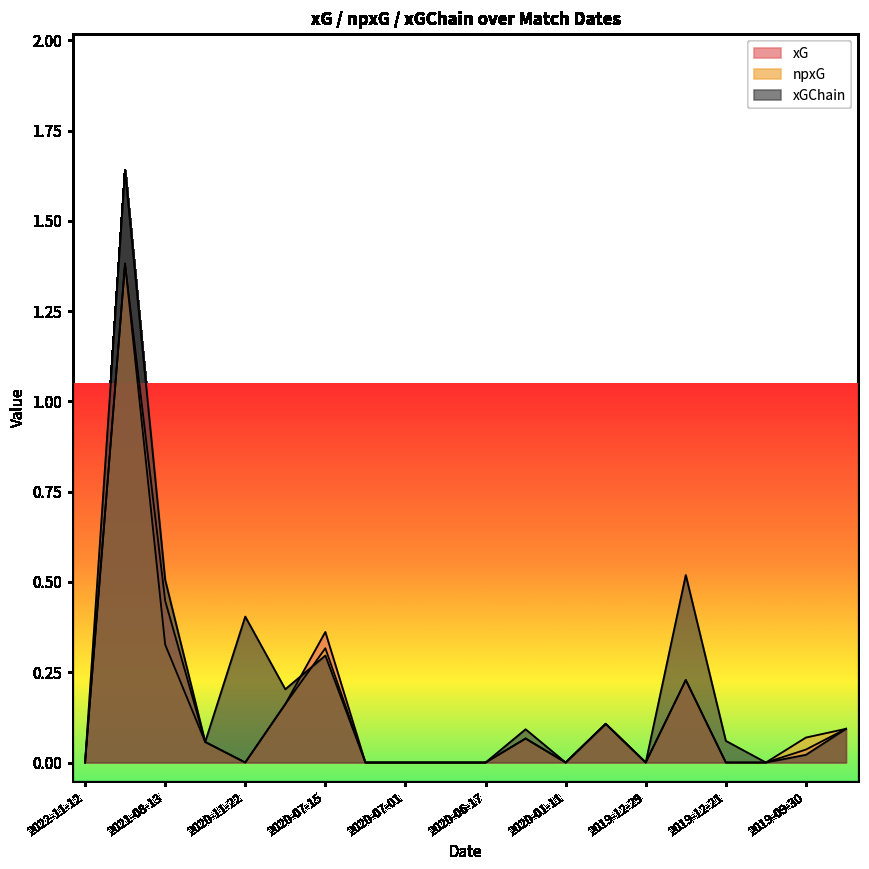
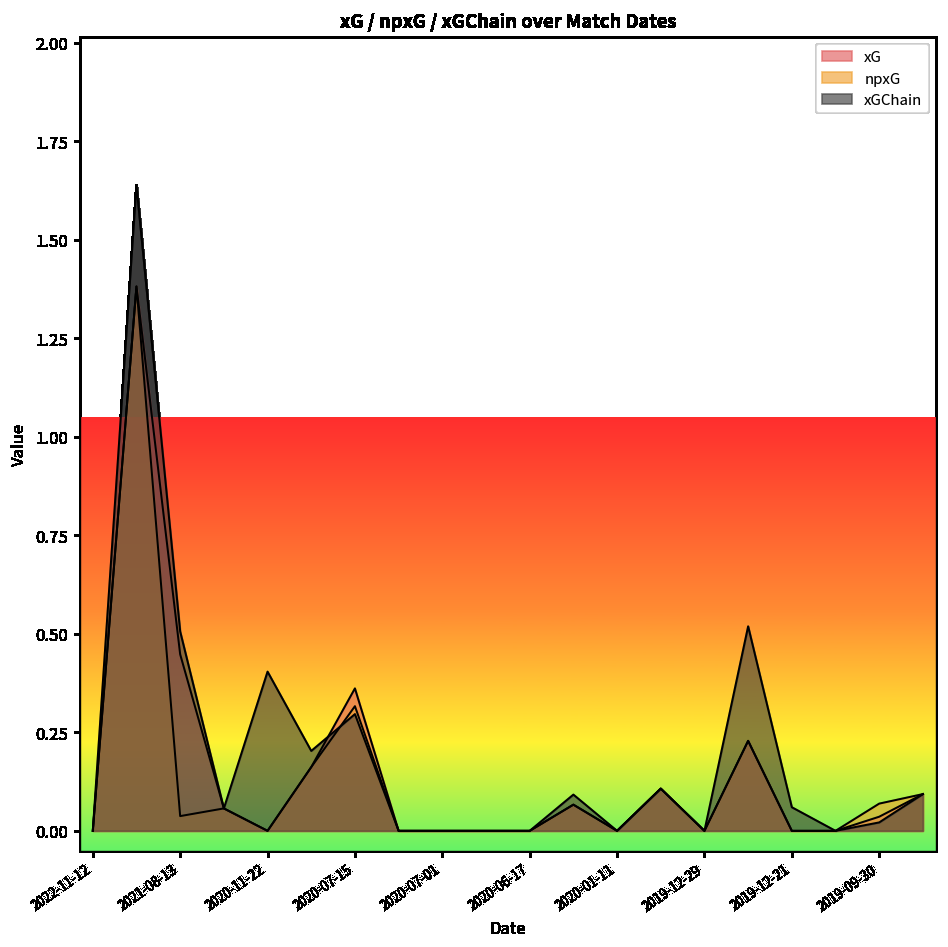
  {
    "xG": {
      "2021-08-13": 0.45,
      "2020-07-15": 0.36,
      "2019-09-30": 0.04
    },
    "npxG": {
-     "2021-08-13": 0.33,
+     "2021-08-13": 0.04,
      "2020-07-15": 0.32,
      "2019-09-30": 0.07
    },
    "xGChain": {
      "2021-08-13": 0.51,
      "2020-11-22": 0.40,
      "2020-07-15": 0.30,
      "2019-12-21": 0.06,
      "2019-09-30": 0.02
    }
  }
